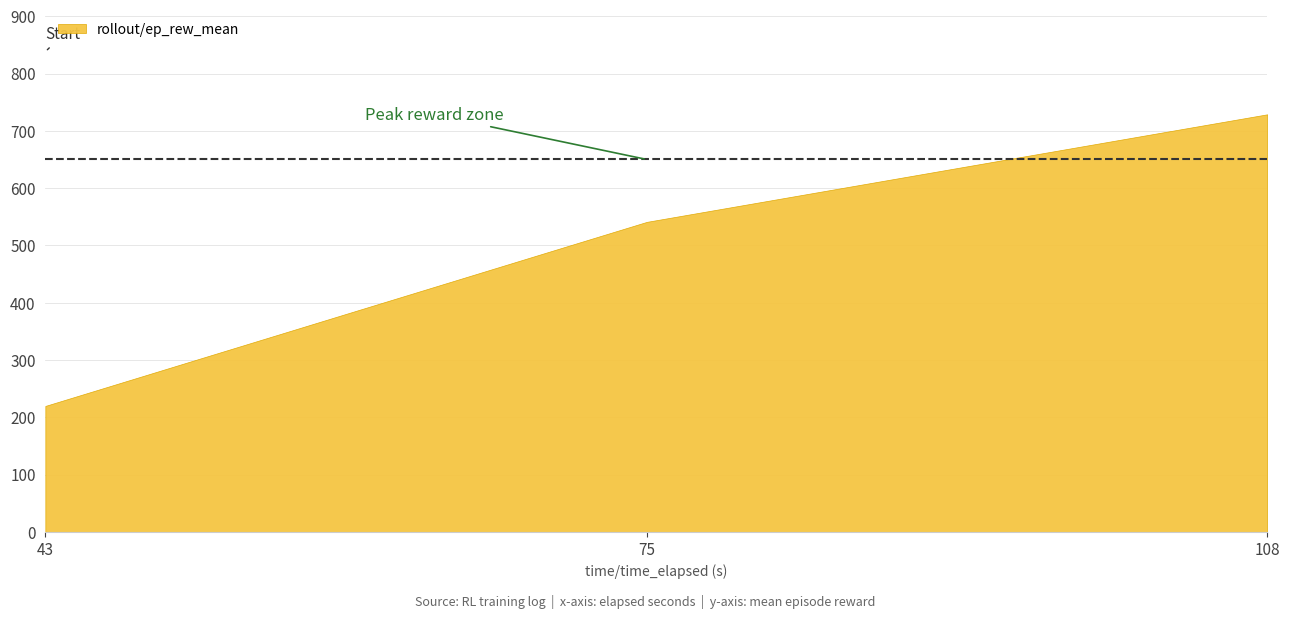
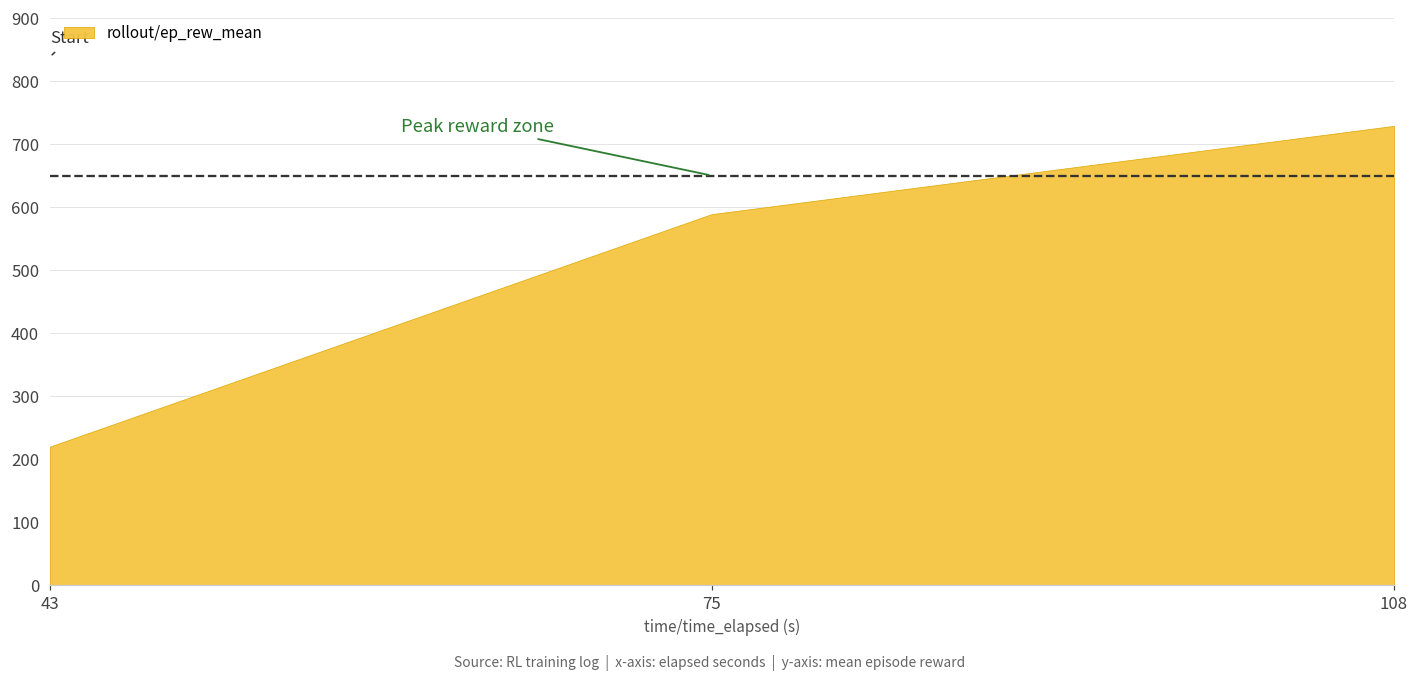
  {
    "43": 220,
-   "75": 540,
+   "75": 590,
    "108": 730
  }
